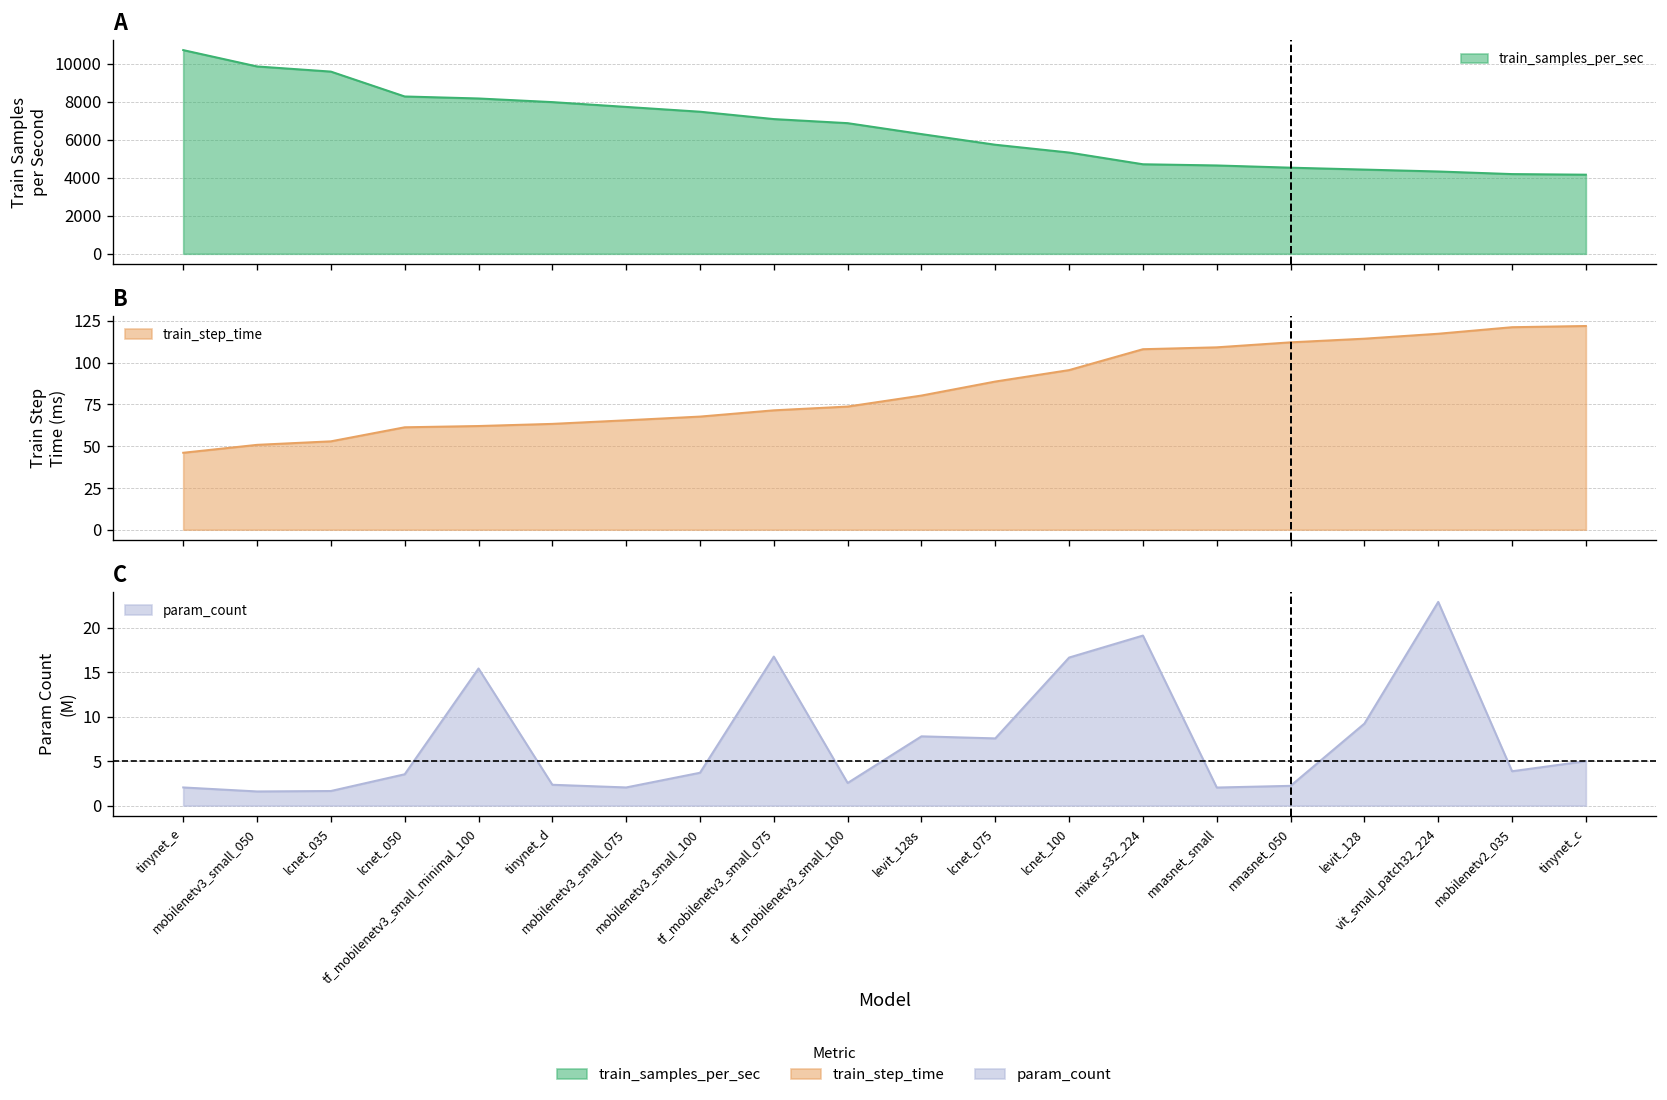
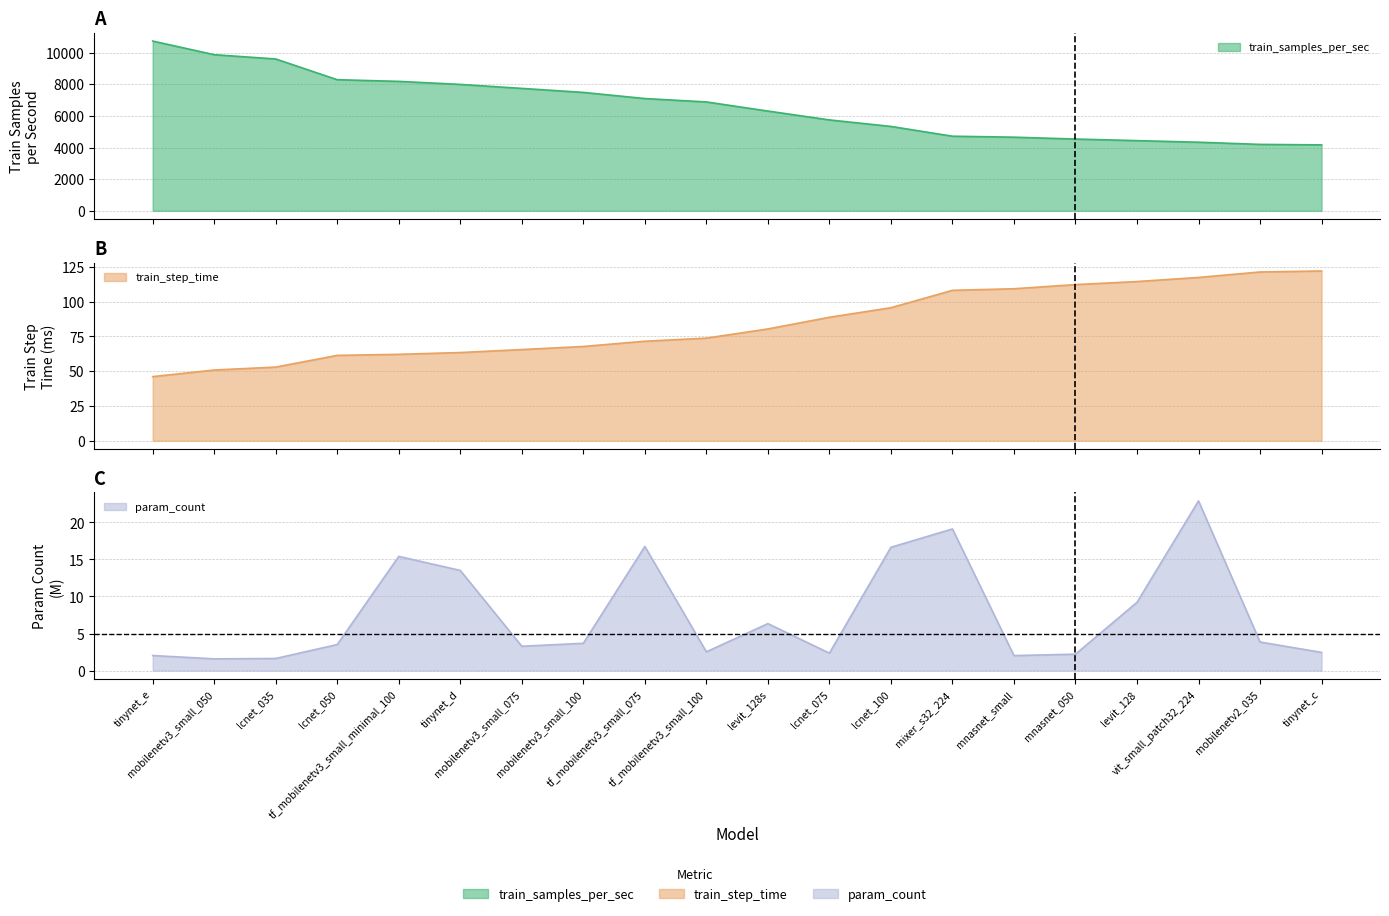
  {
    "C": {
      "tinynet_e": 2,
      "mobilenetv3_small_050": 2,
      "lcnet_035": 2,
      "lcnet_050": 4,
      "tf_mobilenetv3_small_minimal_100": 15,
-     "tinynet_d": 2,
-     "mobilenetv3_small_075": 2,
+     "tinynet_d": 14,
+     "mobilenetv3_small_075": 3,
      "mobilenetv3_small_100": 4,
      "tf_mobilenetv3_small_075": 17,
      "tf_mobilenetv3_small_100": 3,
-     "levit_128s": 8,
-     "lcnet_075": 8,
+     "levit_128s": 6,
+     "lcnet_075": 2,
      "lcnet_100": 17,
      "mixer_s32_224": 19,
      "mnasnet_small": 2,
      "mnasnet_050": 2,
      "levit_128": 9,
      "vit_small_patch32_224": 23,
      "mobilenetv2_035": 4,
-     "tinynet_c": 5
+     "tinynet_c": 2
    }
  }
